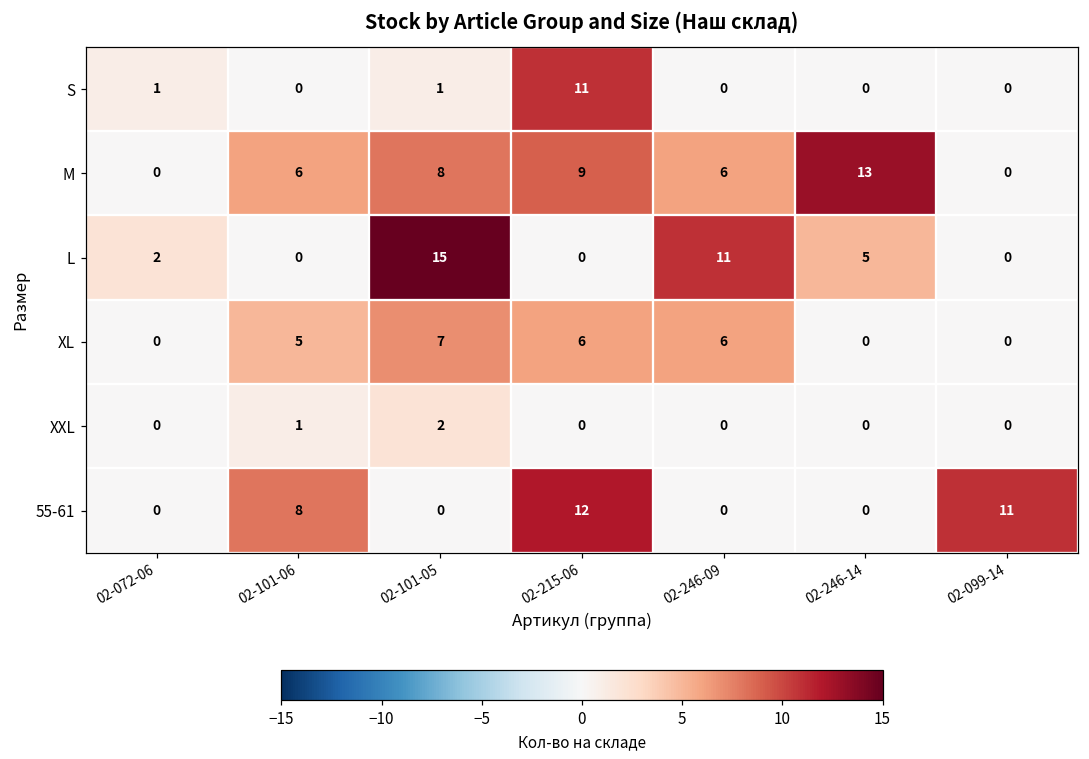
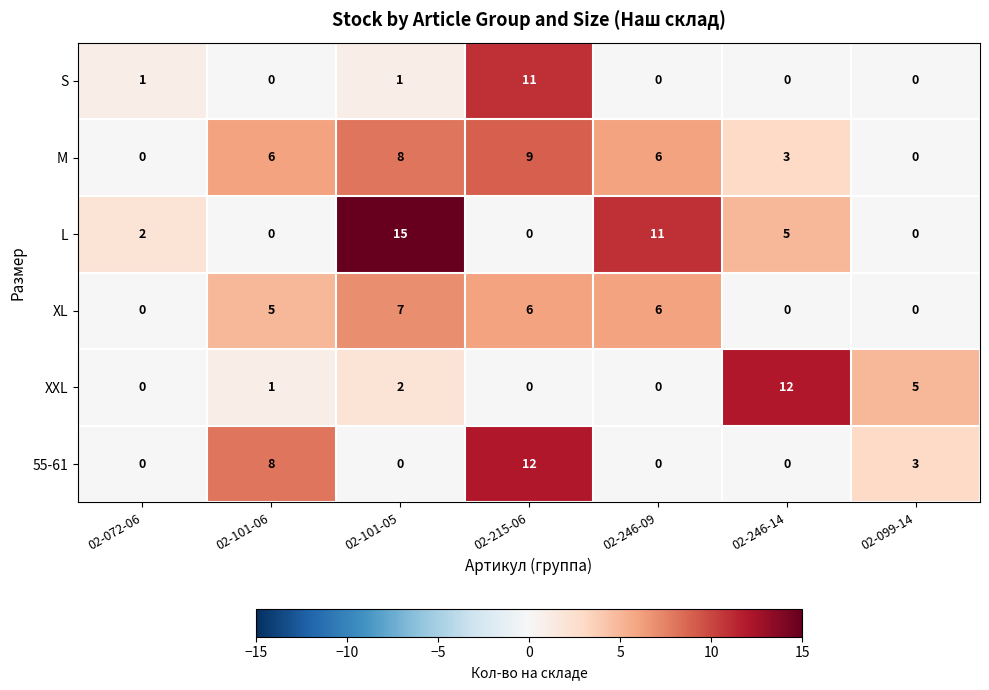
  {
    "S": {
      "02-072-06": 1,
      "02-101-06": 0,
      "02-101-05": 1,
      "02-215-06": 11,
      "02-246-09": 0,
      "02-246-14": 0,
      "02-099-14": 0
    },
    "M": {
      "02-072-06": 0,
      "02-101-06": 6,
      "02-101-05": 8,
      "02-215-06": 9,
      "02-246-09": 6,
-     "02-246-14": 13,
+     "02-246-14": 3,
      "02-099-14": 0
    },
    "L": {
      "02-072-06": 2,
      "02-101-06": 0,
      "02-101-05": 15,
      "02-215-06": 0,
      "02-246-09": 11,
      "02-246-14": 5,
      "02-099-14": 0
    },
    "XL": {
      "02-072-06": 0,
      "02-101-06": 5,
      "02-101-05": 7,
      "02-215-06": 6,
      "02-246-09": 6,
      "02-246-14": 0,
      "02-099-14": 0
    },
    "XXL": {
      "02-072-06": 0,
      "02-101-06": 1,
      "02-101-05": 2,
      "02-215-06": 0,
      "02-246-09": 0,
-     "02-246-14": 0,
-     "02-099-14": 0
+     "02-246-14": 12,
+     "02-099-14": 5
    },
    "55-61": {
      "02-072-06": 0,
      "02-101-06": 8,
      "02-101-05": 0,
      "02-215-06": 12,
      "02-246-09": 0,
      "02-246-14": 0,
-     "02-099-14": 11
+     "02-099-14": 3
    }
  }
